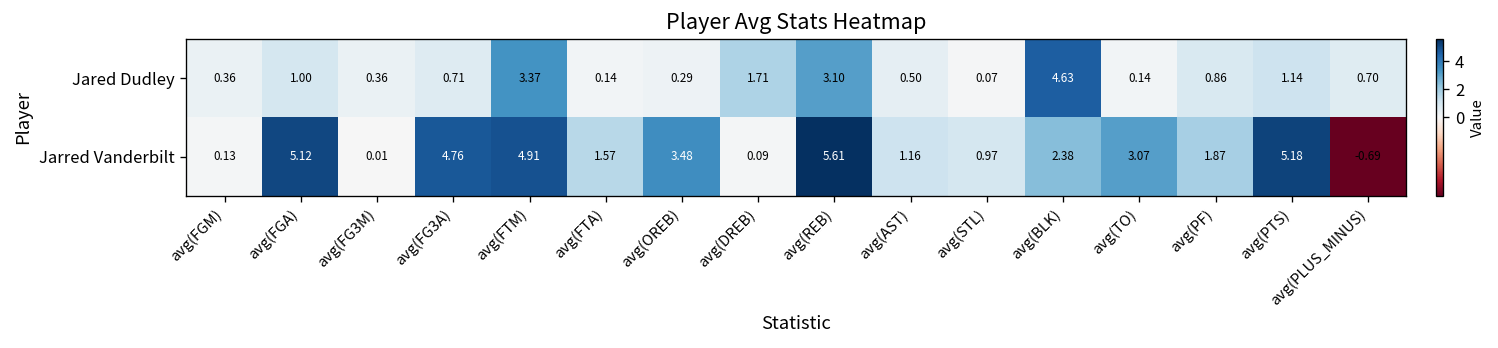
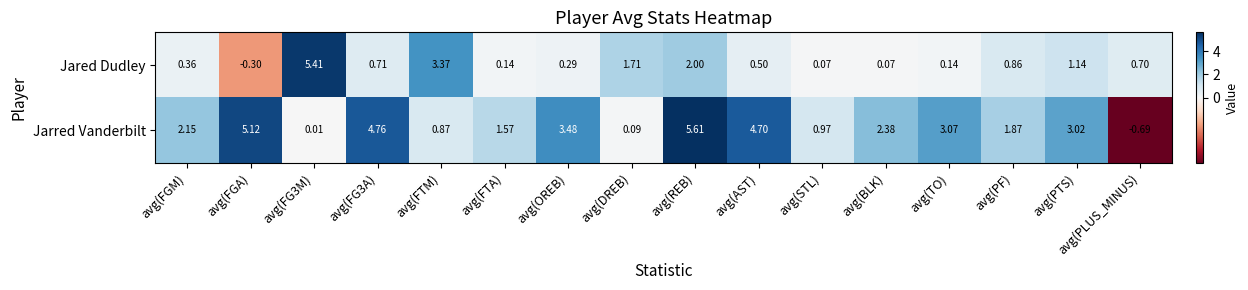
  {
    "Jared Dudley": {
      "avg(FGM)": 0.36,
-     "avg(FGA)": 1.00,
-     "avg(FG3M)": 0.36,
+     "avg(FGA)": -0.30,
+     "avg(FG3M)": 5.41,
      "avg(FG3A)": 0.71,
      "avg(FTM)": 3.37,
      "avg(FTA)": 0.14,
      "avg(OREB)": 0.29,
      "avg(DREB)": 1.71,
-     "avg(REB)": 3.10,
+     "avg(REB)": 2.00,
      "avg(AST)": 0.50,
      "avg(STL)": 0.07,
-     "avg(BLK)": 4.63,
+     "avg(BLK)": 0.07,
      "avg(TO)": 0.14,
      "avg(PF)": 0.86,
      "avg(PTS)": 1.14,
      "avg(PLUS_MINUS)": 0.70
    },
    "Jarred Vanderbilt": {
-     "avg(FGM)": 0.13,
+     "avg(FGM)": 2.15,
      "avg(FGA)": 5.12,
      "avg(FG3M)": 0.01,
      "avg(FG3A)": 4.76,
-     "avg(FTM)": 4.91,
+     "avg(FTM)": 0.87,
      "avg(FTA)": 1.57,
      "avg(OREB)": 3.48,
      "avg(DREB)": 0.09,
      "avg(REB)": 5.61,
-     "avg(AST)": 1.16,
+     "avg(AST)": 4.70,
      "avg(STL)": 0.97,
      "avg(BLK)": 2.38,
      "avg(TO)": 3.07,
      "avg(PF)": 1.87,
-     "avg(PTS)": 5.18,
+     "avg(PTS)": 3.02,
      "avg(PLUS_MINUS)": -0.69
    }
  }
